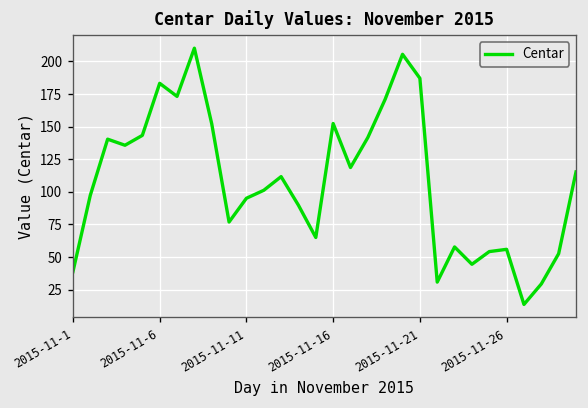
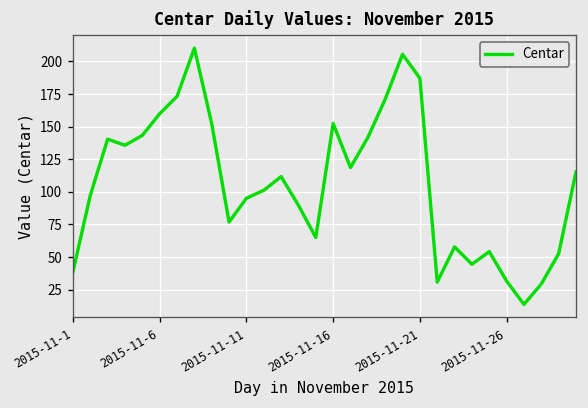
  {
    "2015-11-1": 39,
-   "2015-11-6": 183,
+   "2015-11-6": 160,
    "2015-11-11": 95,
    "2015-11-16": 152,
    "2015-11-21": 187,
-   "2015-11-26": 56
+   "2015-11-26": 32
  }
